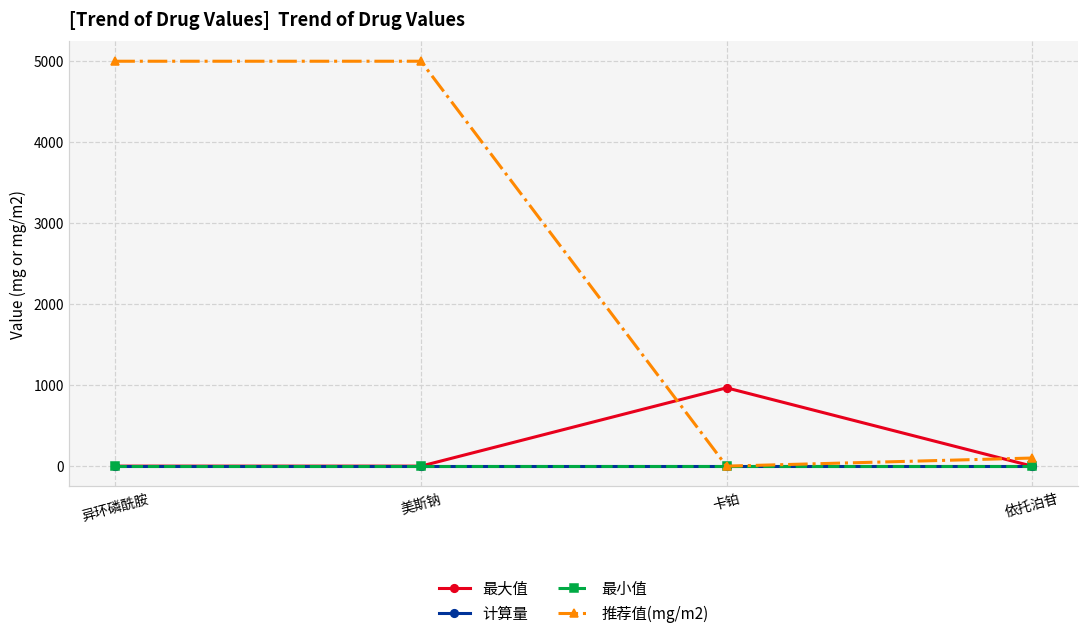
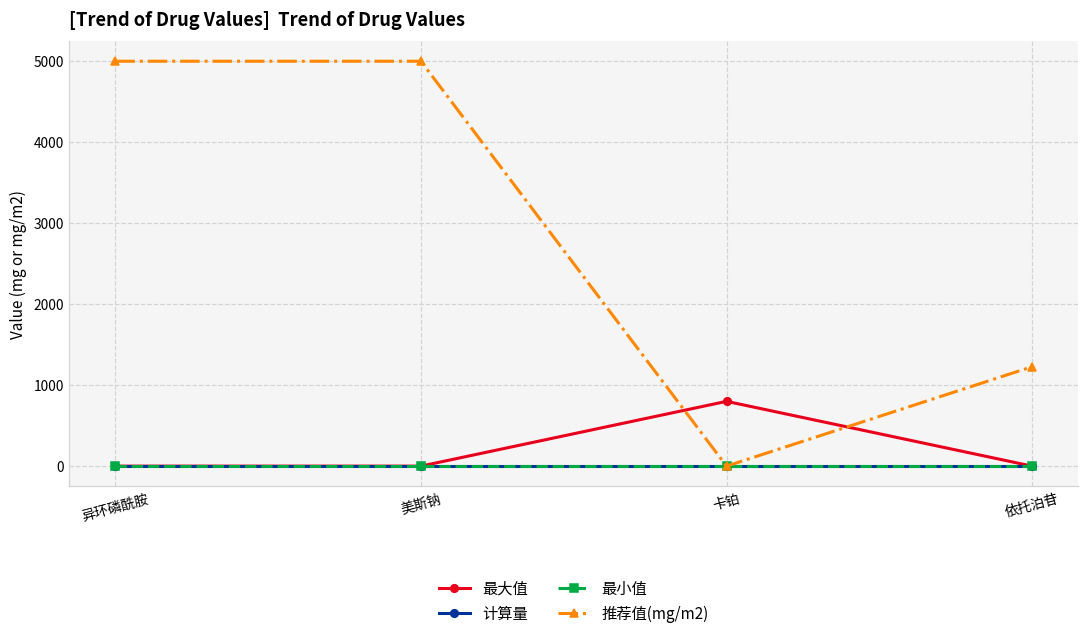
  {
    "最大值": {
-     "卡铂": 1000
+     "卡铂": 800
    },
    "推荐值(mg/m2)": {
      "异环磷酰胺": 5000,
      "美斯钠": 5000,
-     "依托泊苷": 100
+     "依托泊苷": 1200
    }
  }
